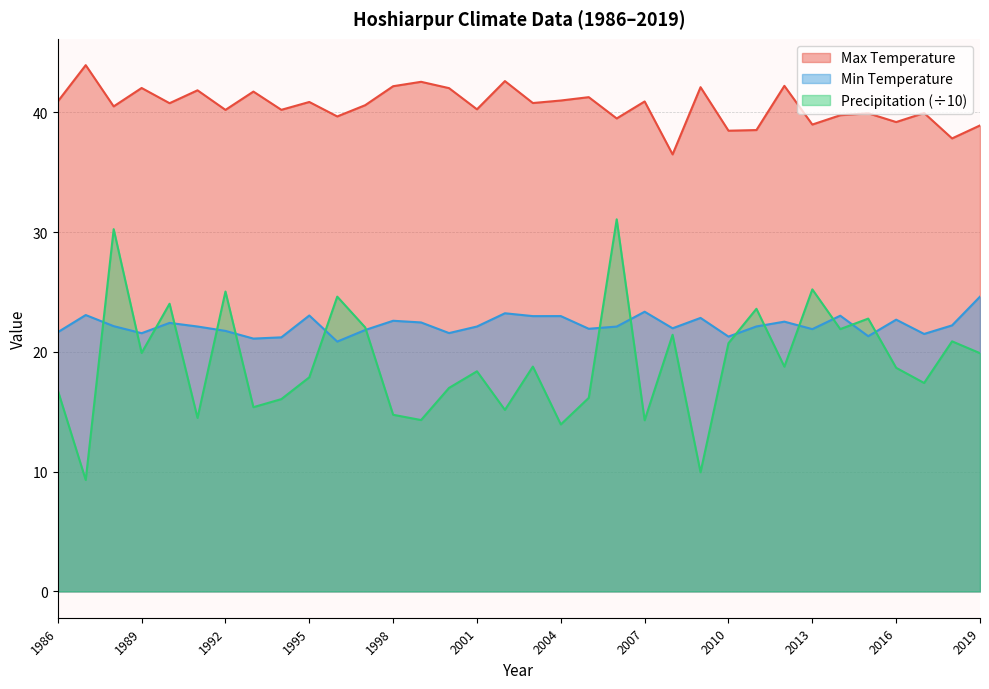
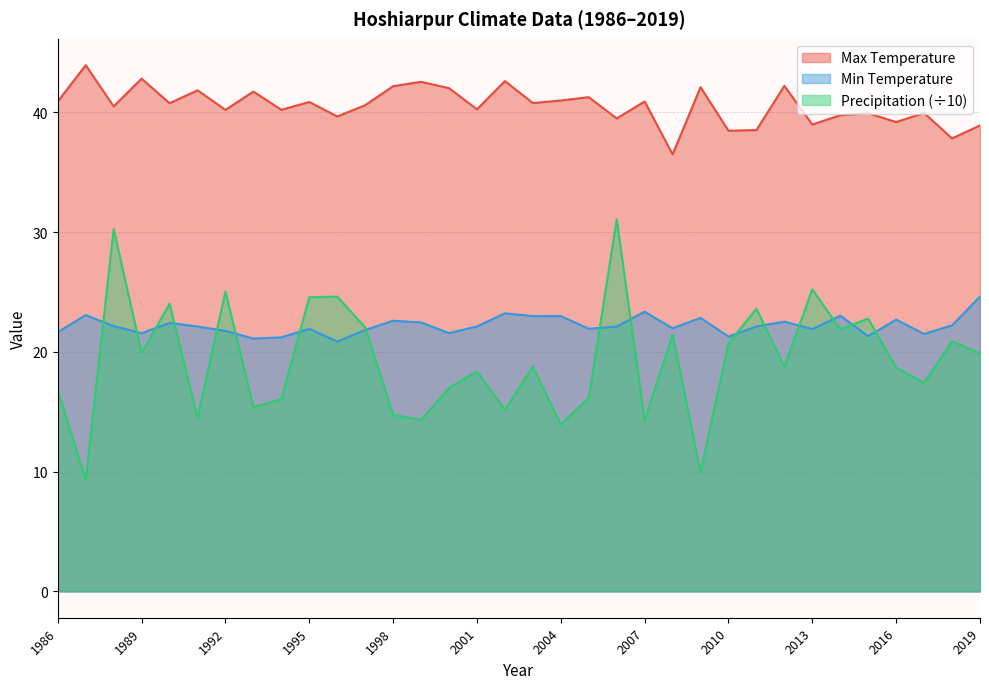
  {
    "Max Temperature": {
      "1986": 40.9,
-     "1989": 42.0,
+     "1989": 42.8,
      "1992": 40.2,
      "1995": 40.9,
      "1998": 42.2,
      "2001": 40.2,
      "2004": 41.0,
      "2007": 40.9,
      "2010": 38.5,
      "2013": 39.0,
      "2016": 39.2,
      "2019": 38.9
    },
    "Min Temperature": {
      "1986": 21.6,
      "1989": 21.6,
      "1992": 21.7,
-     "1995": 23.0,
+     "1995": 21.9,
      "1998": 22.6,
      "2001": 22.1,
      "2004": 23.0,
      "2007": 23.3,
      "2010": 21.3,
      "2013": 21.9,
      "2016": 22.7,
      "2019": 24.6
    },
    "Precipitation (÷10)": {
      "1986": 16.8,
      "1989": 19.9,
      "1992": 25.0,
-     "1995": 17.9,
+     "1995": 24.6,
      "1998": 14.7,
      "2001": 18.4,
      "2004": 13.9,
      "2007": 14.3,
      "2010": 20.7,
      "2013": 25.2,
      "2016": 18.7,
      "2019": 19.9
    }
  }
